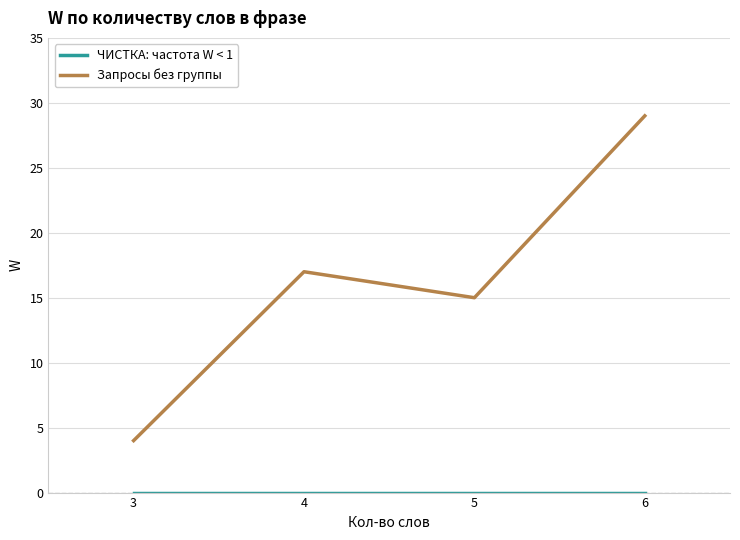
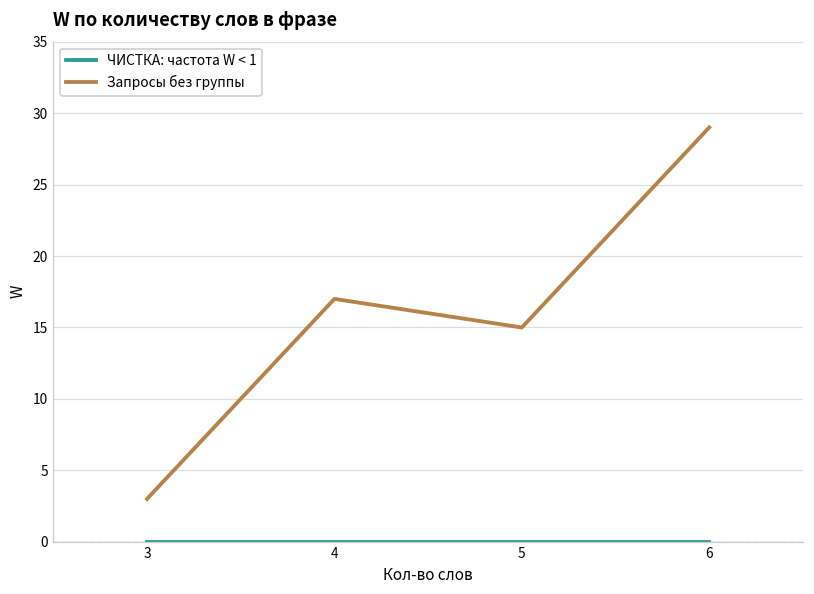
  {
    "ЧИСТКА: частота W < 1": {
      "3": 0,
      "4": 0,
      "5": 0,
      "6": 0
    },
    "Запросы без группы": {
-     "3": 4,
+     "3": 3,
      "4": 17,
      "5": 15,
      "6": 29
    }
  }
